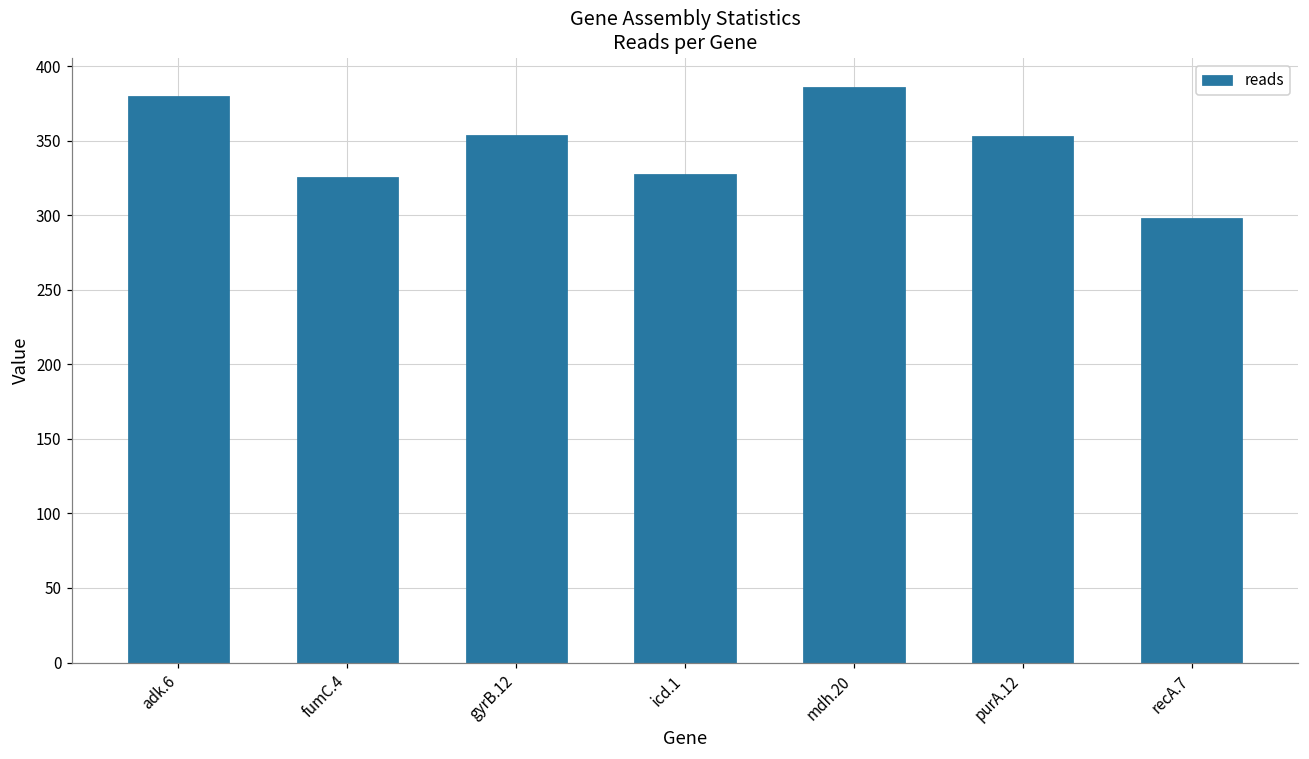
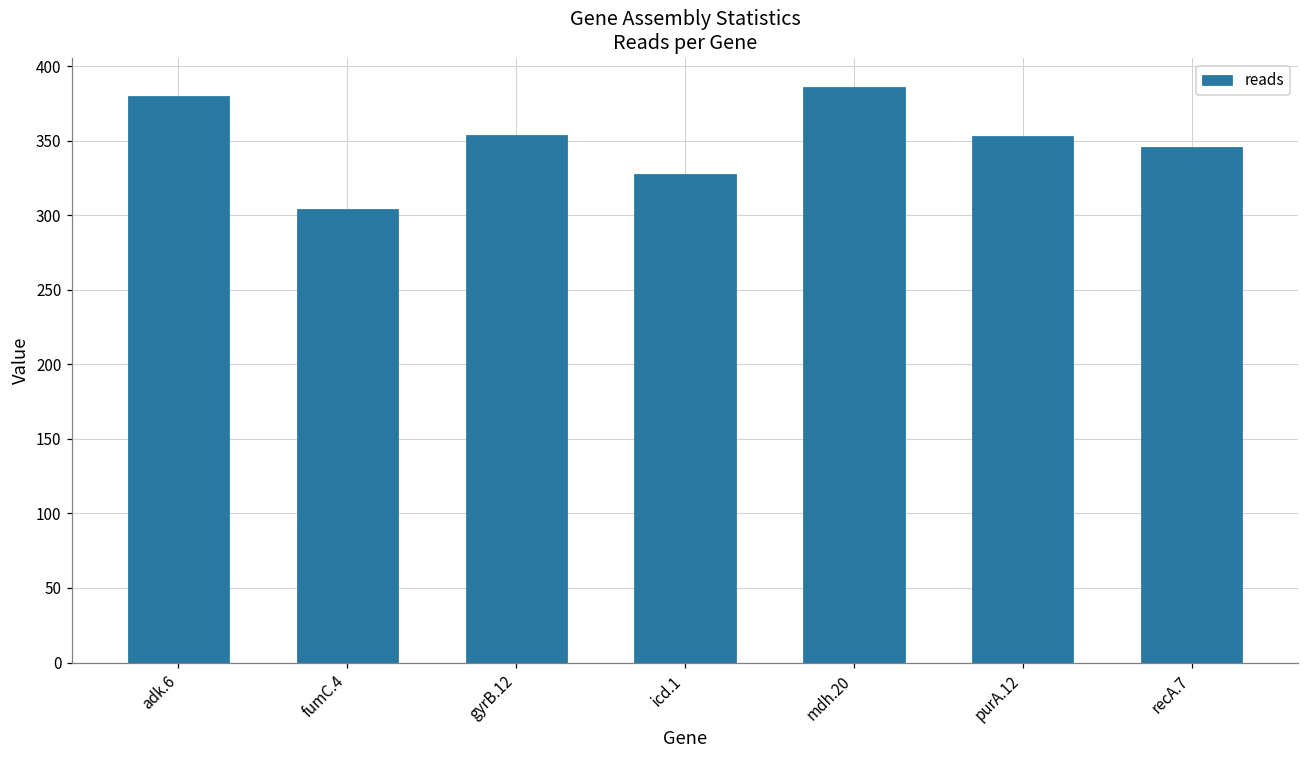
  {
    "adk.6": 380,
-   "fumC.4": 326,
+   "fumC.4": 304,
    "gyrB.12": 354,
    "icd.1": 328,
    "mdh.20": 386,
    "purA.12": 353,
-   "recA.7": 298
+   "recA.7": 346
  }
